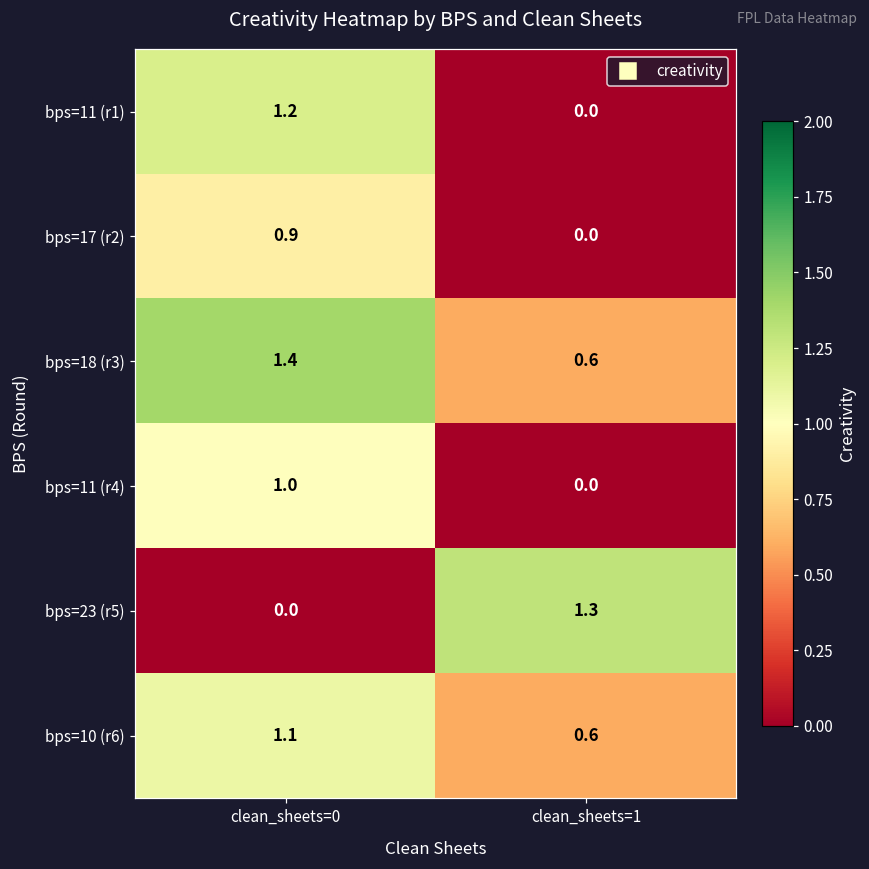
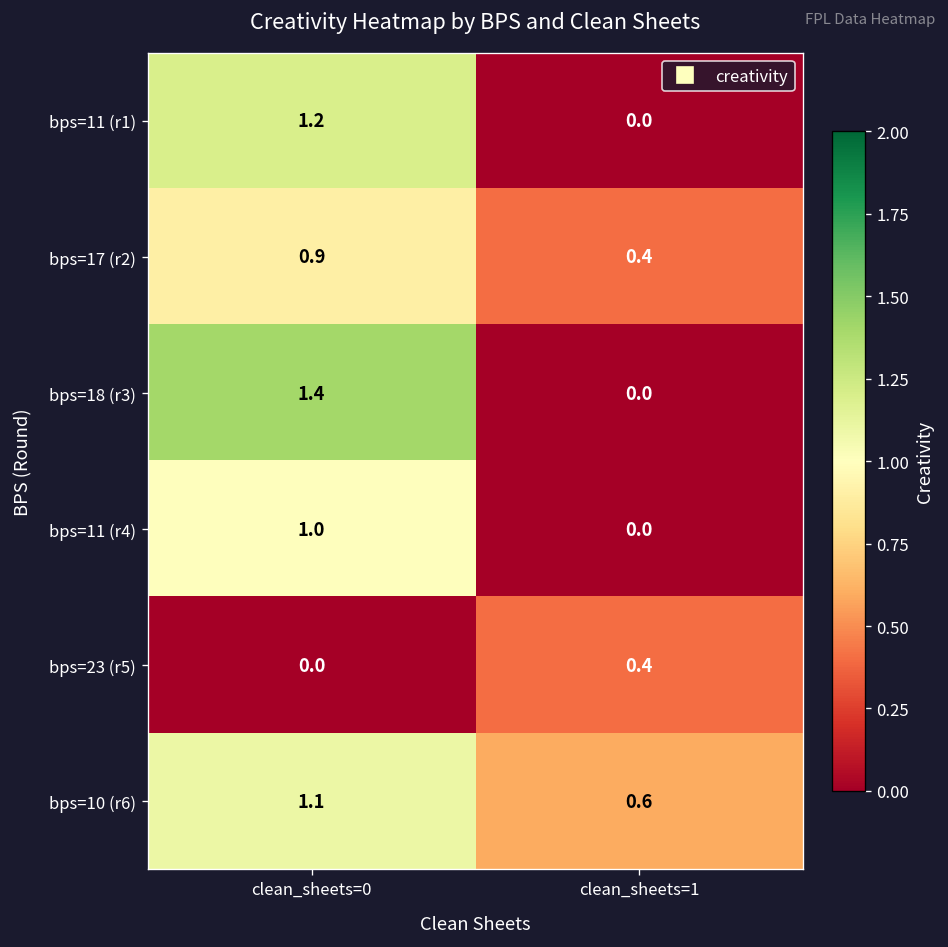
  {
    "bps=11 (r1)": {
      "clean_sheets=0": 1.2,
      "clean_sheets=1": 0.0
    },
    "bps=17 (r2)": {
      "clean_sheets=0": 0.9,
-     "clean_sheets=1": 0.0
+     "clean_sheets=1": 0.4
    },
    "bps=18 (r3)": {
      "clean_sheets=0": 1.4,
-     "clean_sheets=1": 0.6
+     "clean_sheets=1": 0.0
    },
    "bps=11 (r4)": {
      "clean_sheets=0": 1.0,
      "clean_sheets=1": 0.0
    },
    "bps=23 (r5)": {
      "clean_sheets=0": 0.0,
-     "clean_sheets=1": 1.3
+     "clean_sheets=1": 0.4
    },
    "bps=10 (r6)": {
      "clean_sheets=0": 1.1,
      "clean_sheets=1": 0.6
    }
  }
